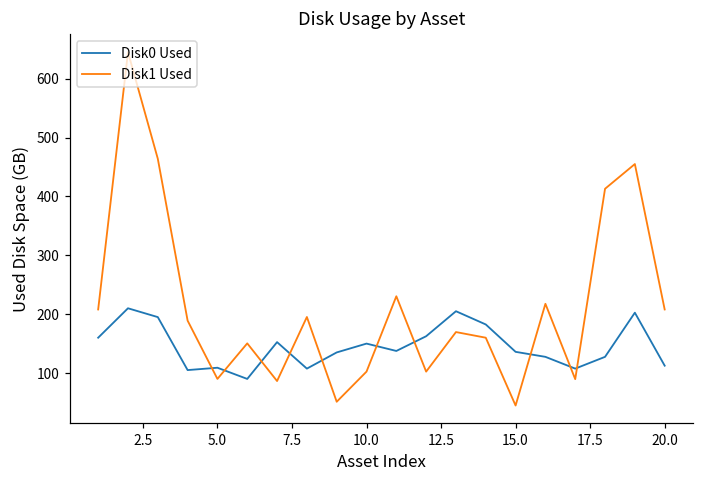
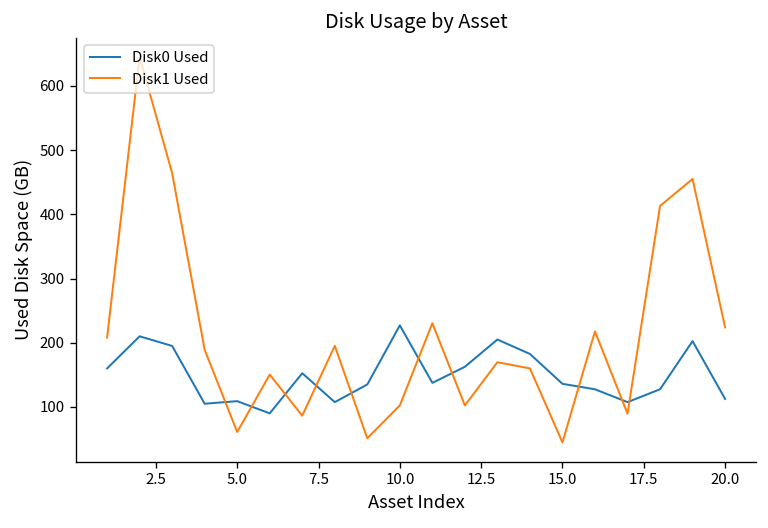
  {
    "Disk0 Used": {
      "5.0": 110,
-     "10.0": 150,
+     "10.0": 230,
      "15.0": 140,
      "20.0": 110
    },
    "Disk1 Used": {
-     "5.0": 90,
+     "5.0": 60,
      "10.0": 100,
      "15.0": 40,
-     "20.0": 210
+     "20.0": 220
    }
  }
